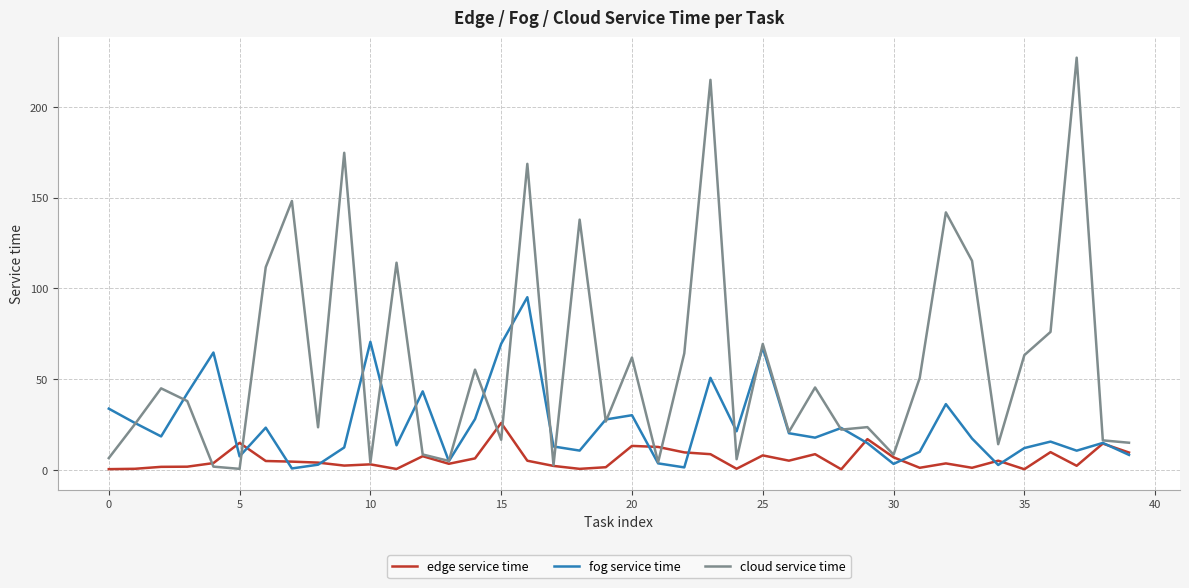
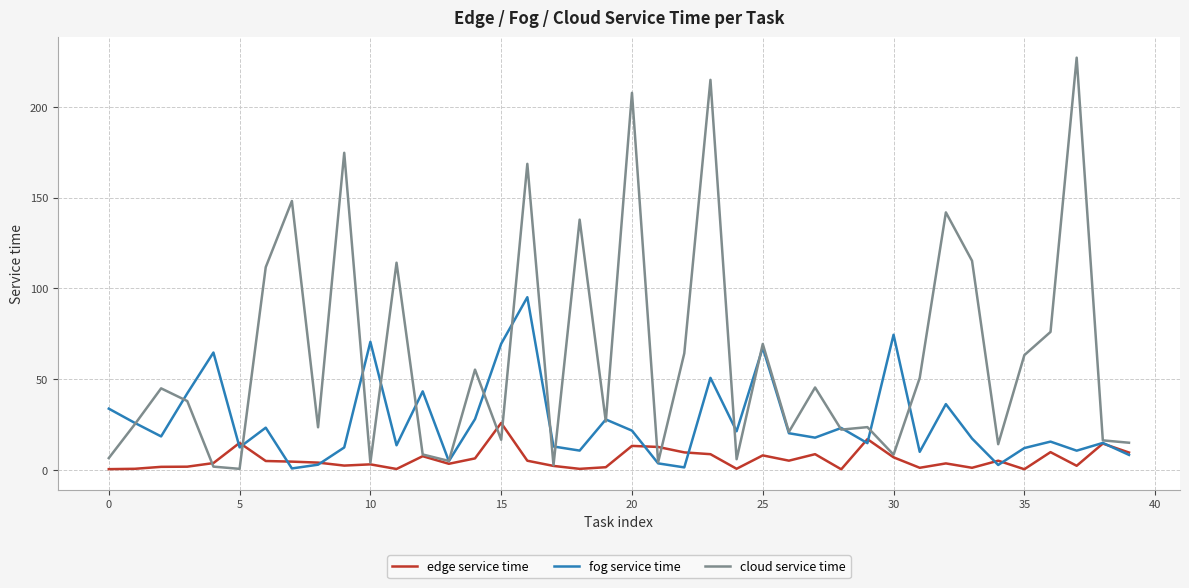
  {
    "edge service time": {
      "0": 0,
      "5": 15,
      "15": 26,
      "20": 13,
      "25": 8,
      "30": 7,
      "35": 0
    },
    "fog service time": {
      "0": 34,
-     "5": 7,
+     "5": 12,
      "10": 70,
      "15": 69,
-     "20": 30,
+     "20": 22,
      "25": 67,
-     "30": 3,
+     "30": 74,
      "35": 12
    },
    "cloud service time": {
      "0": 6,
      "5": 0,
      "15": 16,
-     "20": 62,
+     "20": 208,
      "25": 69,
      "30": 8,
      "35": 63
    }
  }
